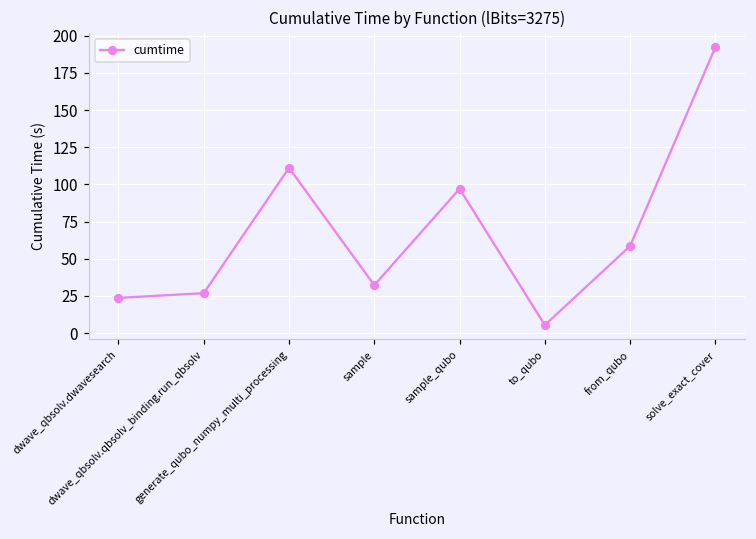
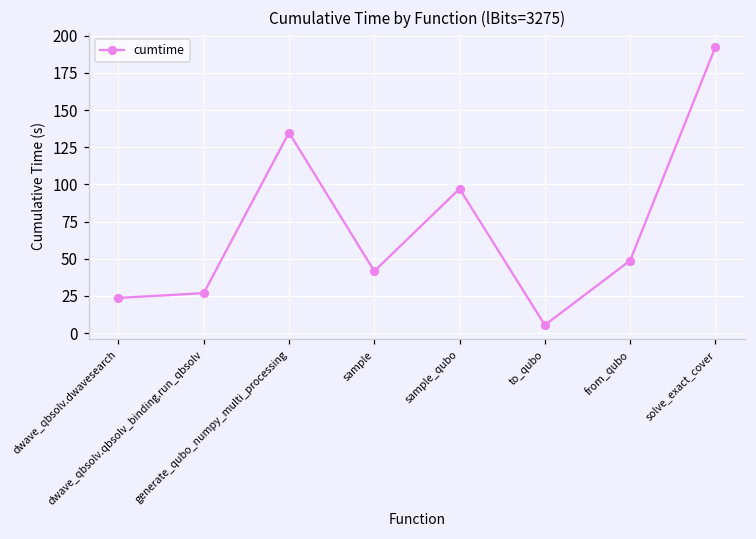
  {
    "dwave_qbsolv.dwavesearch": 24,
    "dwave_qbsolv.qbsolv_binding.run_qbsolv": 27,
-   "generate_qubo_numpy_multi_processing": 111,
-   "sample": 32,
+   "generate_qubo_numpy_multi_processing": 135,
+   "sample": 42,
    "sample_qubo": 97,
    "to_qubo": 5,
-   "from_qubo": 59,
+   "from_qubo": 49,
    "solve_exact_cover": 192
  }
